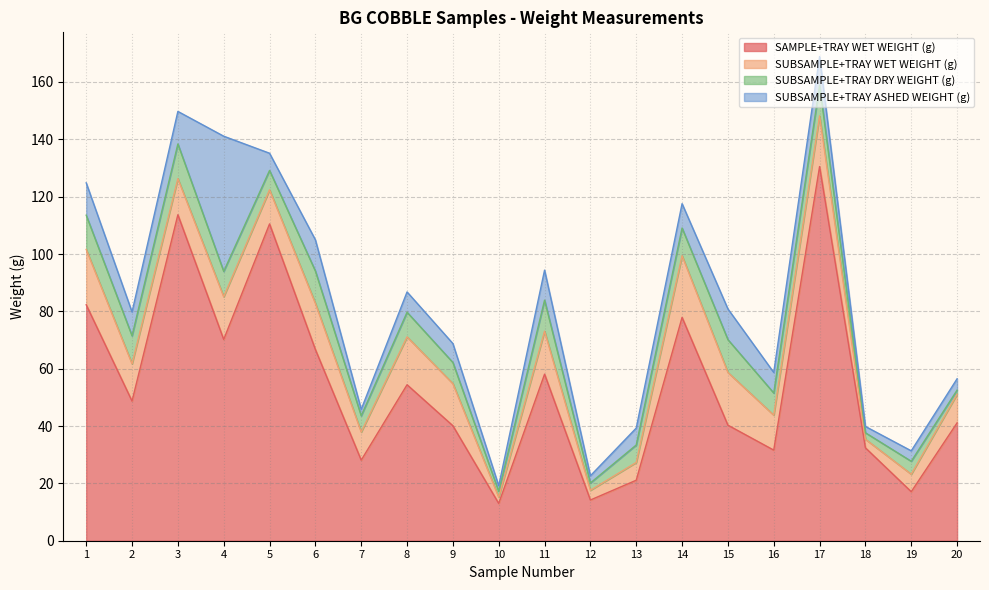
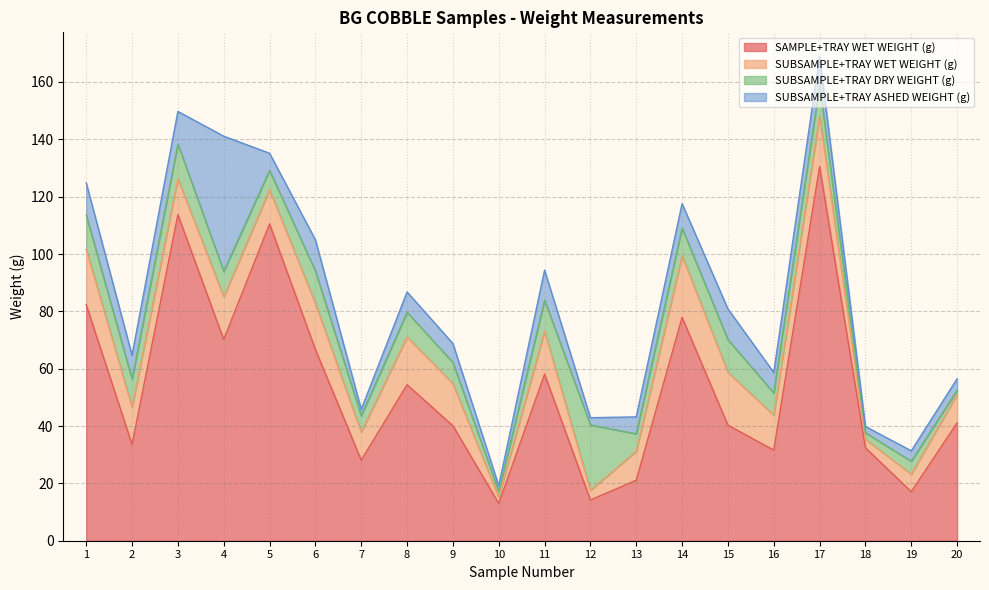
  {
    "SAMPLE+TRAY WET WEIGHT (g)": {
      "1": 82,
-     "2": 49,
+     "2": 34,
      "3": 114,
      "4": 70,
      "5": 111,
      "6": 67,
      "7": 28,
      "8": 54,
      "9": 40,
      "10": 13,
      "11": 58,
      "12": 14,
      "13": 21,
      "14": 78,
      "15": 40,
      "16": 32,
      "17": 131,
      "18": 32,
      "19": 17,
      "20": 41
    },
    "SUBSAMPLE+TRAY WET WEIGHT (g)": {
      "1": 19,
      "2": 13,
      "3": 13,
      "4": 15,
      "5": 12,
      "6": 16,
      "7": 10,
      "8": 17,
      "9": 15,
      "10": 2,
      "11": 15,
      "12": 3,
-     "13": 6,
+     "13": 10,
      "14": 22,
      "15": 18,
      "16": 12,
      "17": 18,
      "18": 3,
      "19": 6,
      "20": 10
    },
    "SUBSAMPLE+TRAY DRY WEIGHT (g)": {
      "1": 12,
      "2": 10,
      "3": 12,
      "4": 9,
      "5": 7,
      "6": 11,
      "7": 6,
      "8": 9,
      "9": 7,
      "10": 2,
      "11": 11,
-     "12": 3,
+     "12": 23,
      "13": 6,
      "14": 10,
      "15": 11,
      "16": 8,
      "18": 2,
      "19": 5,
      "20": 1
    },
    "SUBSAMPLE+TRAY ASHED WEIGHT (g)": {
      "1": 11,
      "2": 8,
      "3": 11,
      "4": 47,
      "5": 6,
      "6": 11,
      "7": 2,
      "8": 7,
      "9": 7,
      "10": 2,
      "11": 10,
      "12": 3,
      "13": 6,
      "14": 8,
      "15": 11,
      "16": 7,
      "18": 2,
      "19": 4,
      "20": 4
    }
  }
